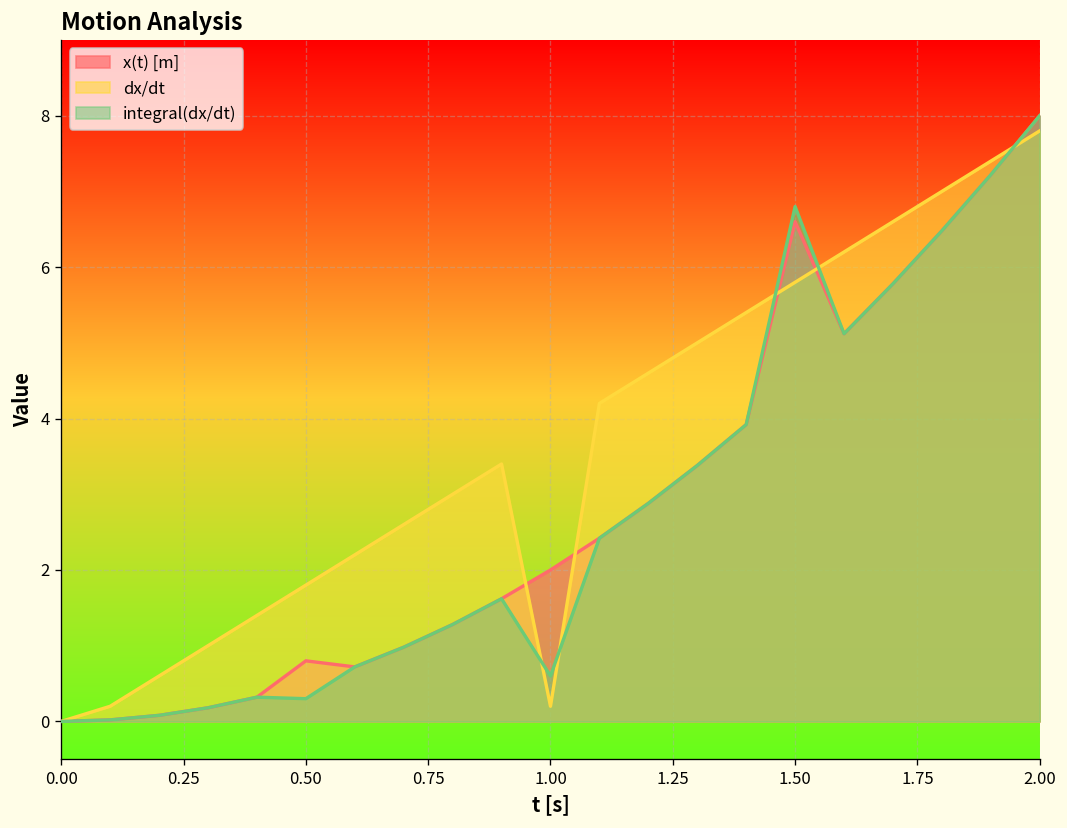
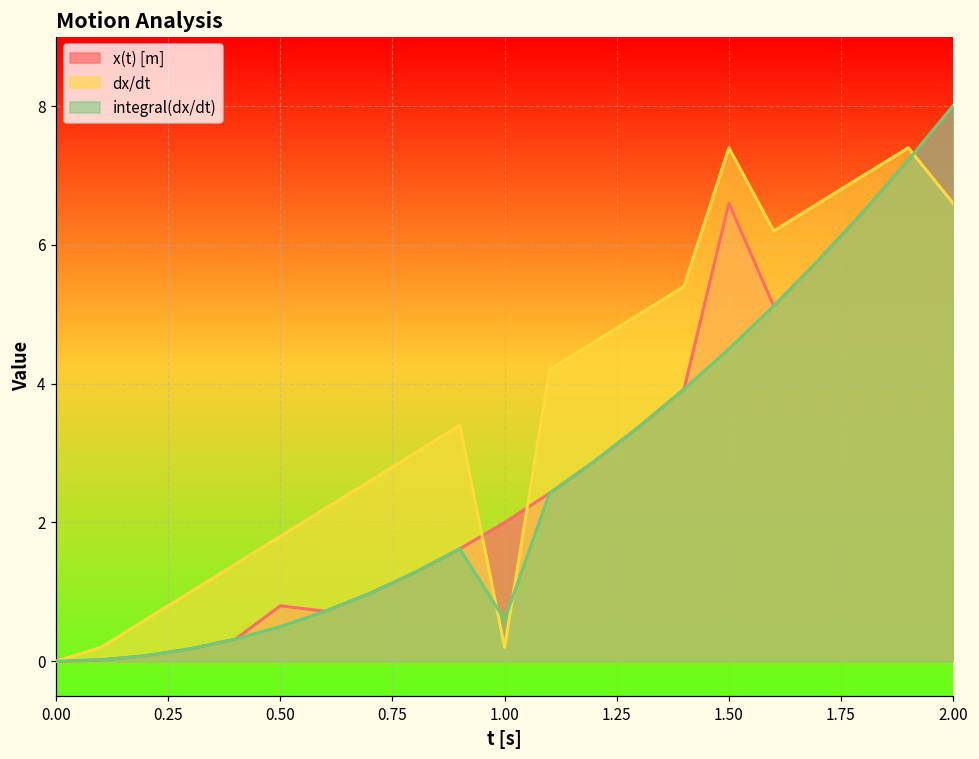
  {
    "x(t) [m]": {
      "0.50": 0.8,
      "1.00": 2.0,
      "1.50": 6.6
    },
    "dx/dt": {
      "0.50": 1.8,
      "1.00": 0.2,
-     "1.50": 5.8,
-     "2.00": 7.8
+     "1.50": 7.4,
+     "2.00": 6.6
    },
    "integral(dx/dt)": {
-     "0.50": 0.3,
+     "0.50": 0.5,
      "1.00": 0.6,
-     "1.50": 6.8
+     "1.50": 4.5
    }
  }
